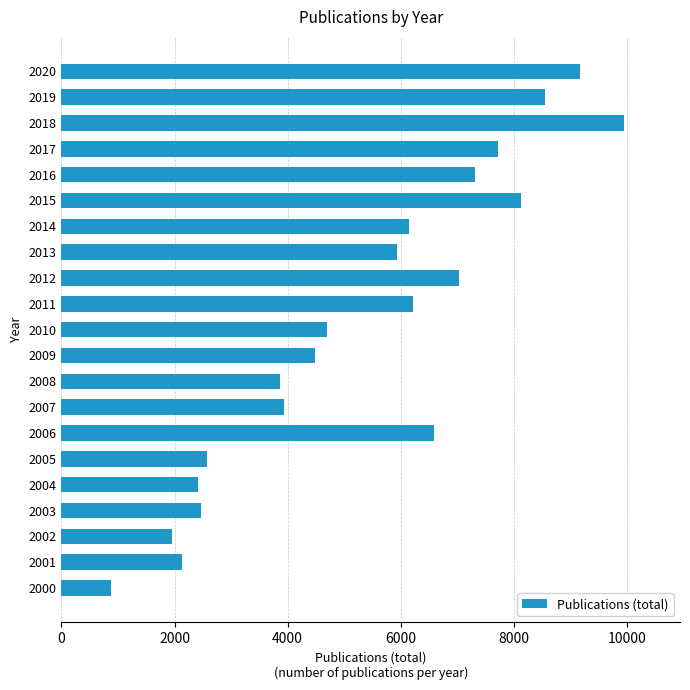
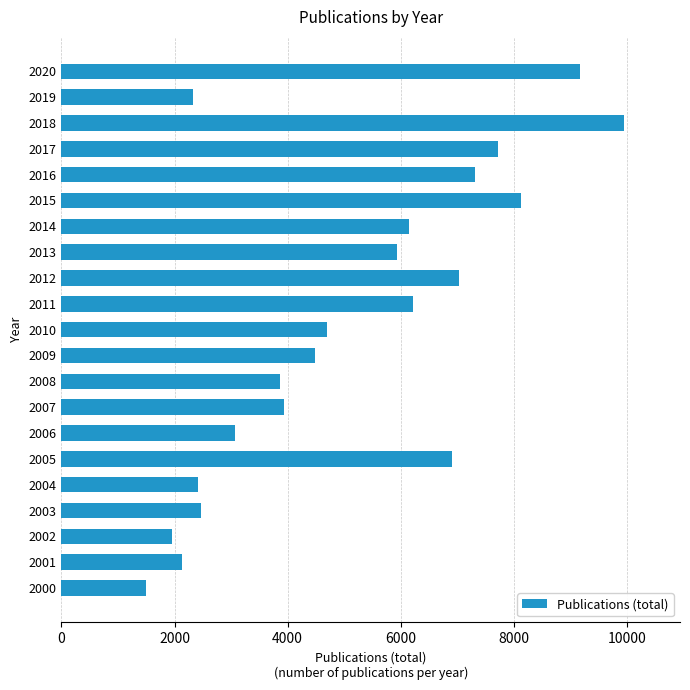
  {
    "2020": 9200,
-   "2019": 8600,
+   "2019": 2300,
    "2018": 9900,
    "2017": 7700,
    "2016": 7300,
    "2015": 8100,
    "2014": 6100,
    "2013": 5900,
    "2012": 7000,
    "2011": 6200,
    "2010": 4700,
    "2009": 4500,
    "2008": 3900,
    "2007": 3900,
-   "2006": 6600,
-   "2005": 2600,
+   "2006": 3100,
+   "2005": 6900,
    "2004": 2400,
    "2003": 2500,
    "2002": 2000,
    "2001": 2100,
-   "2000": 900
+   "2000": 1500
  }
